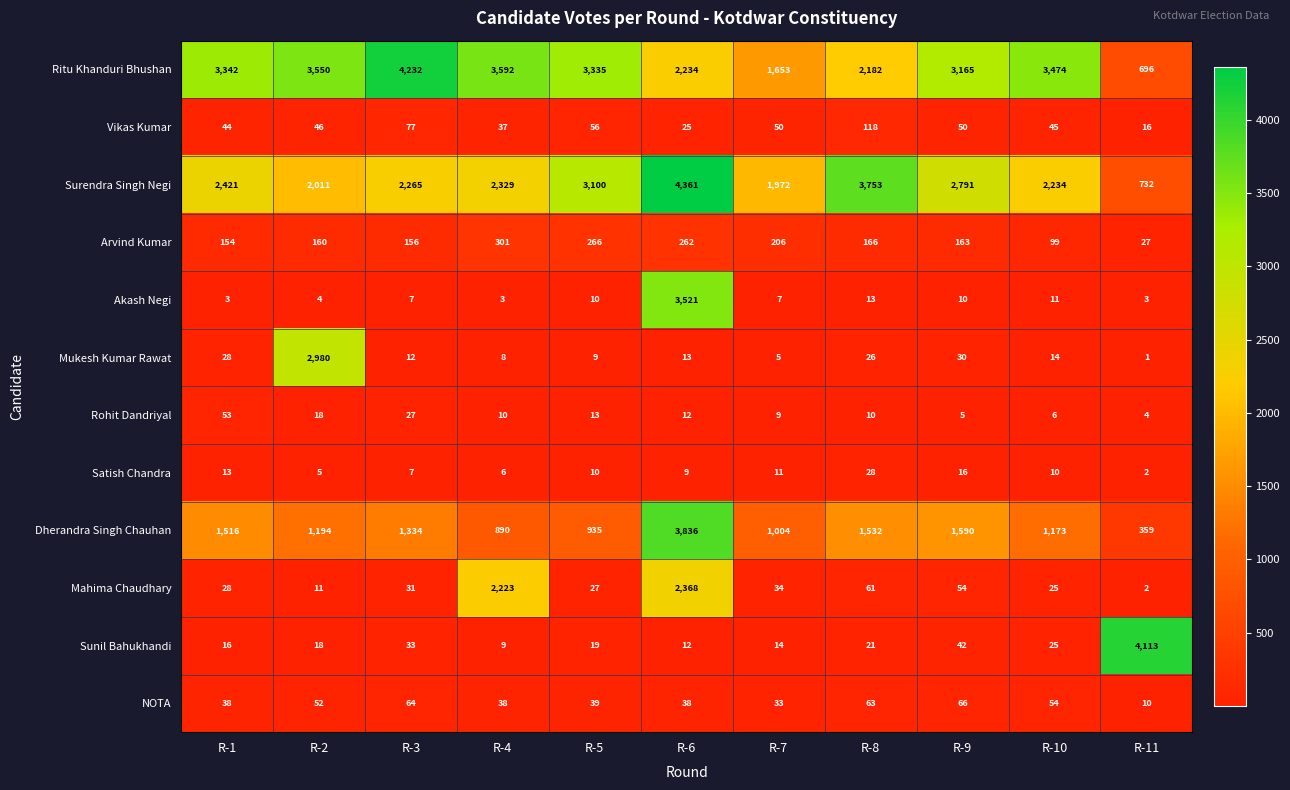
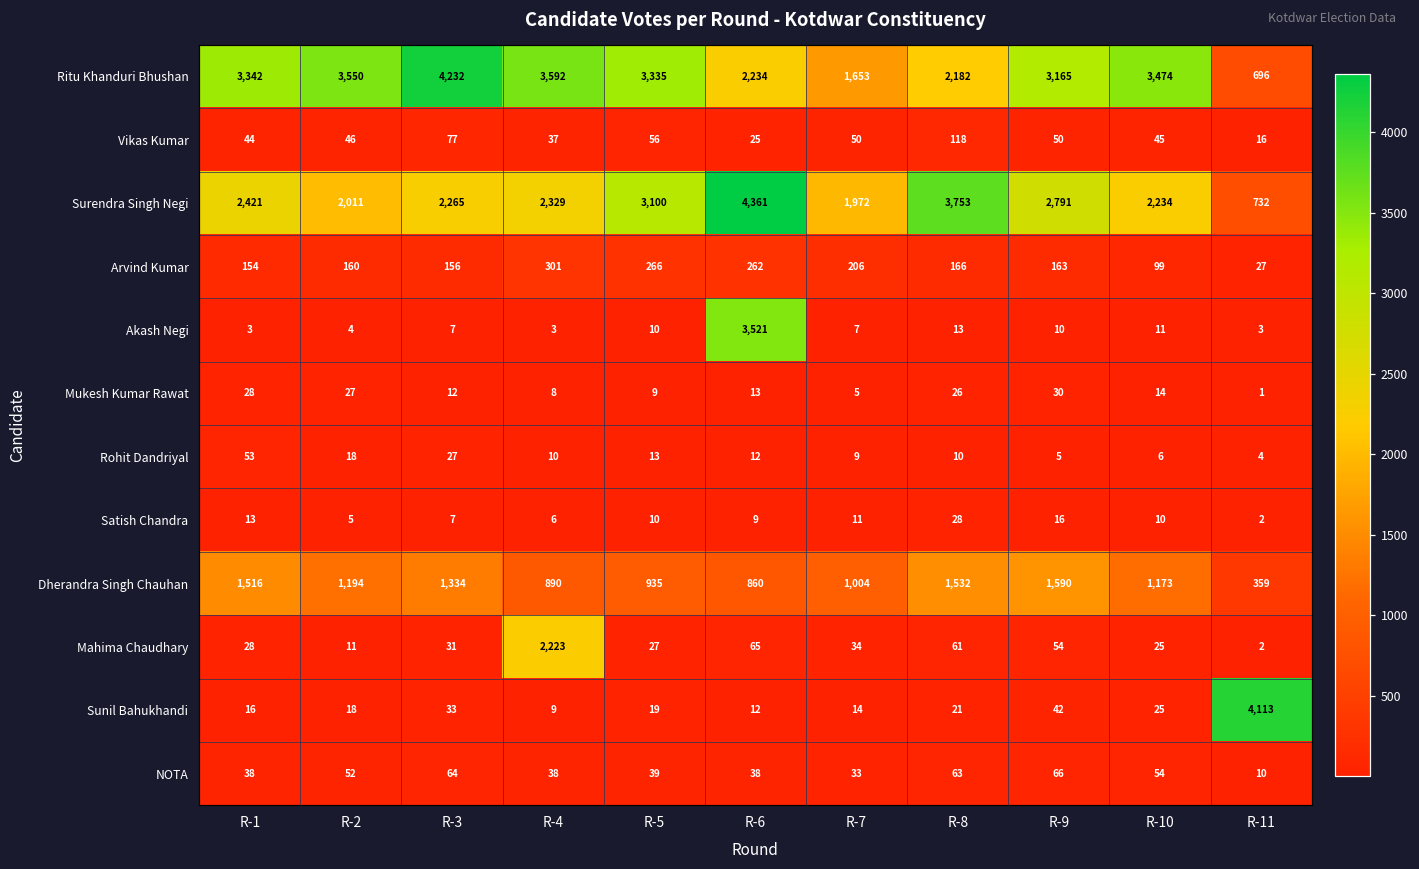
  {
    "Ritu Khanduri Bhushan": {
      "R-1": "3,342",
      "R-2": "3,550",
      "R-3": "4,232",
      "R-4": "3,592",
      "R-5": "3,335",
      "R-6": "2,234",
      "R-7": "1,653",
      "R-8": "2,182",
      "R-9": "3,165",
      "R-10": "3,474",
      "R-11": "696"
    },
    "Vikas Kumar": {
      "R-1": "44",
      "R-2": "46",
      "R-3": "77",
      "R-4": "37",
      "R-5": "56",
      "R-6": "25",
      "R-7": "50",
      "R-8": "118",
      "R-9": "50",
      "R-10": "45",
      "R-11": "16"
    },
    "Surendra Singh Negi": {
      "R-1": "2,421",
      "R-2": "2,011",
      "R-3": "2,265",
      "R-4": "2,329",
      "R-5": "3,100",
      "R-6": "4,361",
      "R-7": "1,972",
      "R-8": "3,753",
      "R-9": "2,791",
      "R-10": "2,234",
      "R-11": "732"
    },
    "Arvind Kumar": {
      "R-1": "154",
      "R-2": "160",
      "R-3": "156",
      "R-4": "301",
      "R-5": "266",
      "R-6": "262",
      "R-7": "206",
      "R-8": "166",
      "R-9": "163",
      "R-10": "99",
      "R-11": "27"
    },
    "Akash Negi": {
      "R-1": "3",
      "R-2": "4",
      "R-3": "7",
      "R-4": "3",
      "R-5": "10",
      "R-6": "3,521",
      "R-7": "7",
      "R-8": "13",
      "R-9": "10",
      "R-10": "11",
      "R-11": "3"
    },
    "Mukesh Kumar Rawat": {
      "R-1": "28",
-     "R-2": "2,980",
+     "R-2": "27",
      "R-3": "12",
      "R-4": "8",
      "R-5": "9",
      "R-6": "13",
      "R-7": "5",
      "R-8": "26",
      "R-9": "30",
      "R-10": "14",
      "R-11": "1"
    },
    "Rohit Dandriyal": {
      "R-1": "53",
      "R-2": "18",
      "R-3": "27",
      "R-4": "10",
      "R-5": "13",
      "R-6": "12",
      "R-7": "9",
      "R-8": "10",
      "R-9": "5",
      "R-10": "6",
      "R-11": "4"
    },
    "Satish Chandra": {
      "R-1": "13",
      "R-2": "5",
      "R-3": "7",
      "R-4": "6",
      "R-5": "10",
      "R-6": "9",
      "R-7": "11",
      "R-8": "28",
      "R-9": "16",
      "R-10": "10",
      "R-11": "2"
    },
    "Dherandra Singh Chauhan": {
      "R-1": "1,516",
      "R-2": "1,194",
      "R-3": "1,334",
      "R-4": "890",
      "R-5": "935",
-     "R-6": "3,836",
+     "R-6": "860",
      "R-7": "1,004",
      "R-8": "1,532",
      "R-9": "1,590",
      "R-10": "1,173",
      "R-11": "359"
    },
    "Mahima Chaudhary": {
      "R-1": "28",
      "R-2": "11",
      "R-3": "31",
      "R-4": "2,223",
      "R-5": "27",
-     "R-6": "2,368",
+     "R-6": "65",
      "R-7": "34",
      "R-8": "61",
      "R-9": "54",
      "R-10": "25",
      "R-11": "2"
    },
    "Sunil Bahukhandi": {
      "R-1": "16",
      "R-2": "18",
      "R-3": "33",
      "R-4": "9",
      "R-5": "19",
      "R-6": "12",
      "R-7": "14",
      "R-8": "21",
      "R-9": "42",
      "R-10": "25",
      "R-11": "4,113"
    },
    "NOTA": {
      "R-1": "38",
      "R-2": "52",
      "R-3": "64",
      "R-4": "38",
      "R-5": "39",
      "R-6": "38",
      "R-7": "33",
      "R-8": "63",
      "R-9": "66",
      "R-10": "54",
      "R-11": "10"
    }
  }
